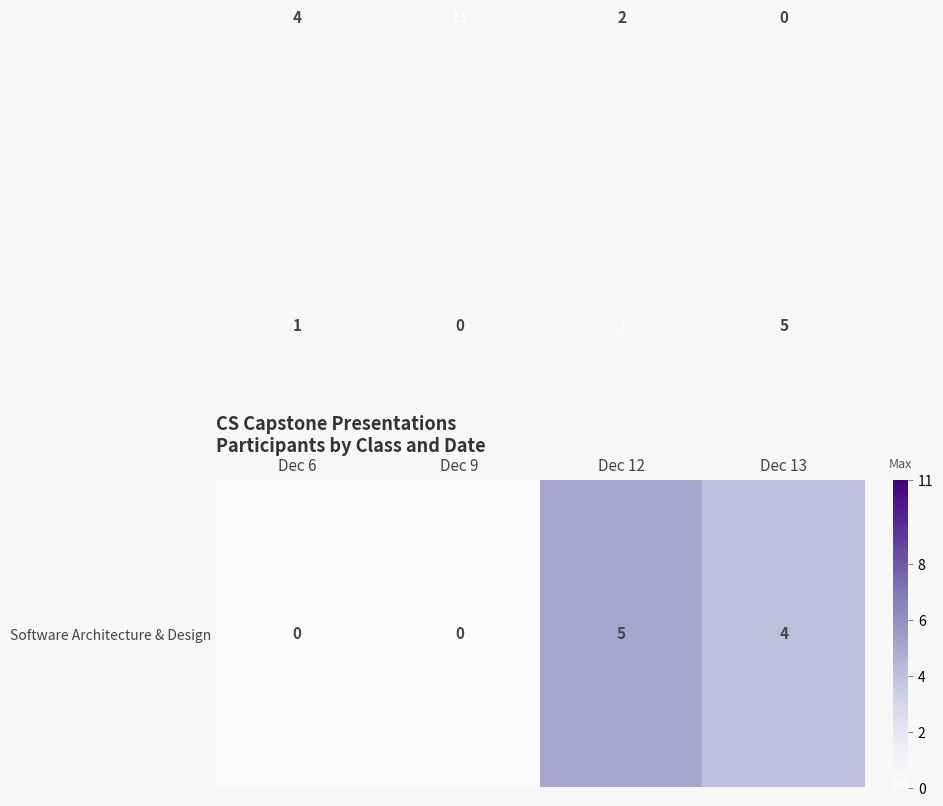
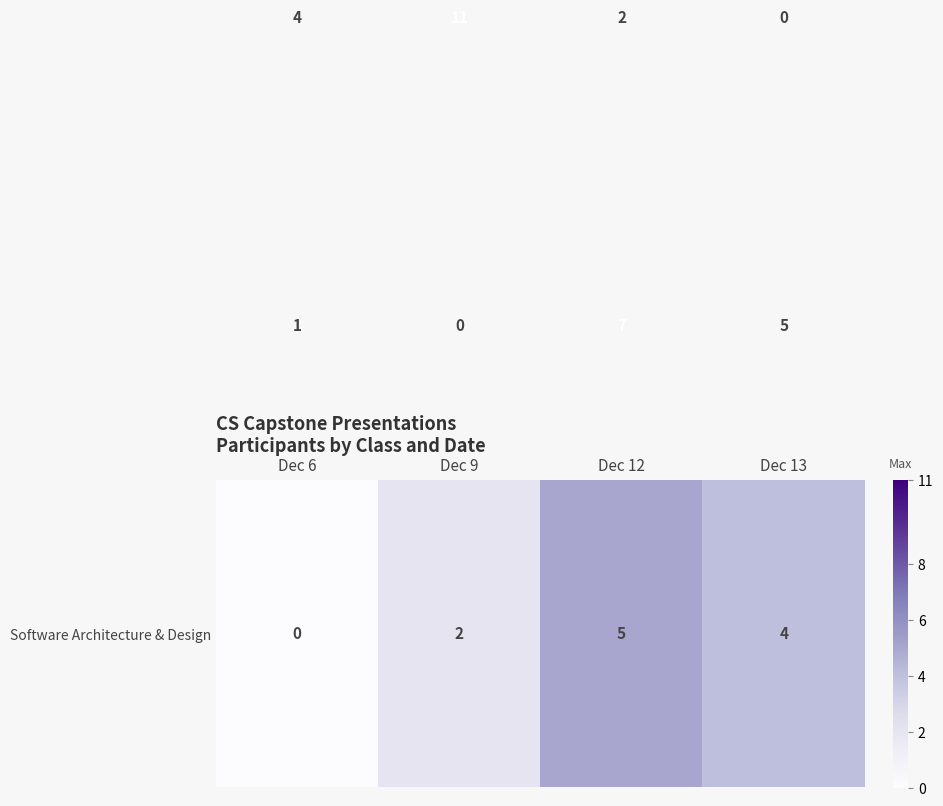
  {
    "Software Architecture & Design": {
      "Dec 6": 0,
-     "Dec 9": 0,
+     "Dec 9": 2,
      "Dec 12": 5,
      "Dec 13": 4
    }
  }
